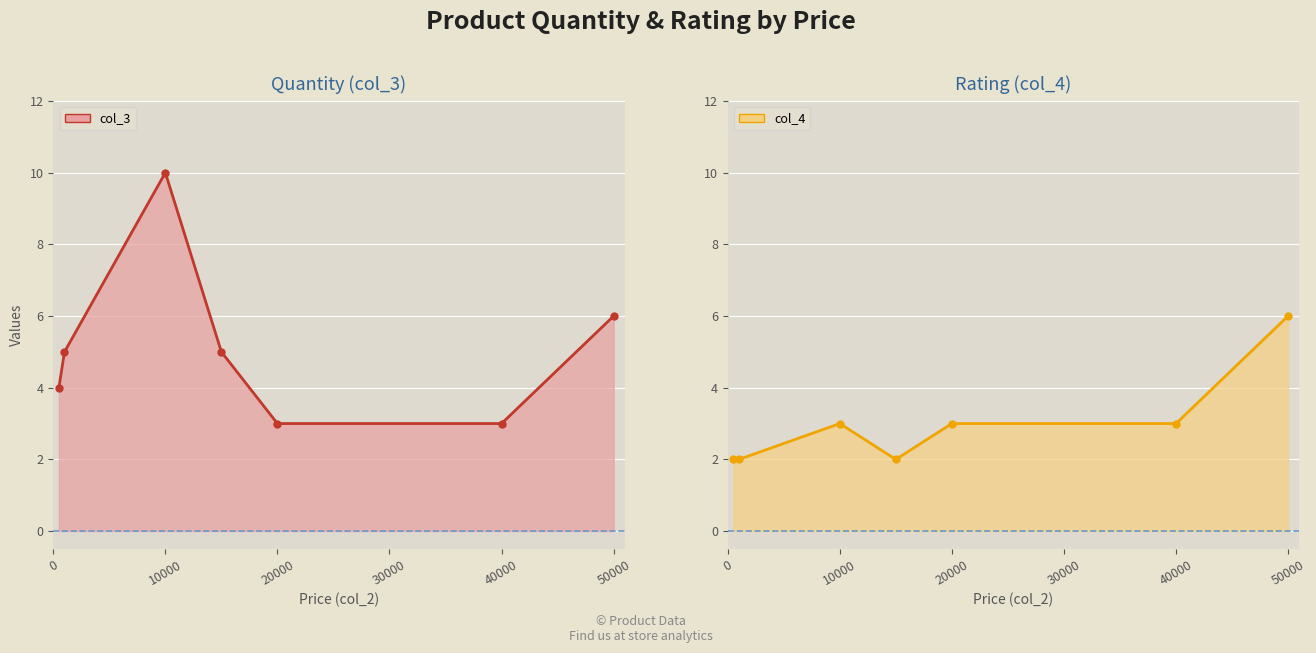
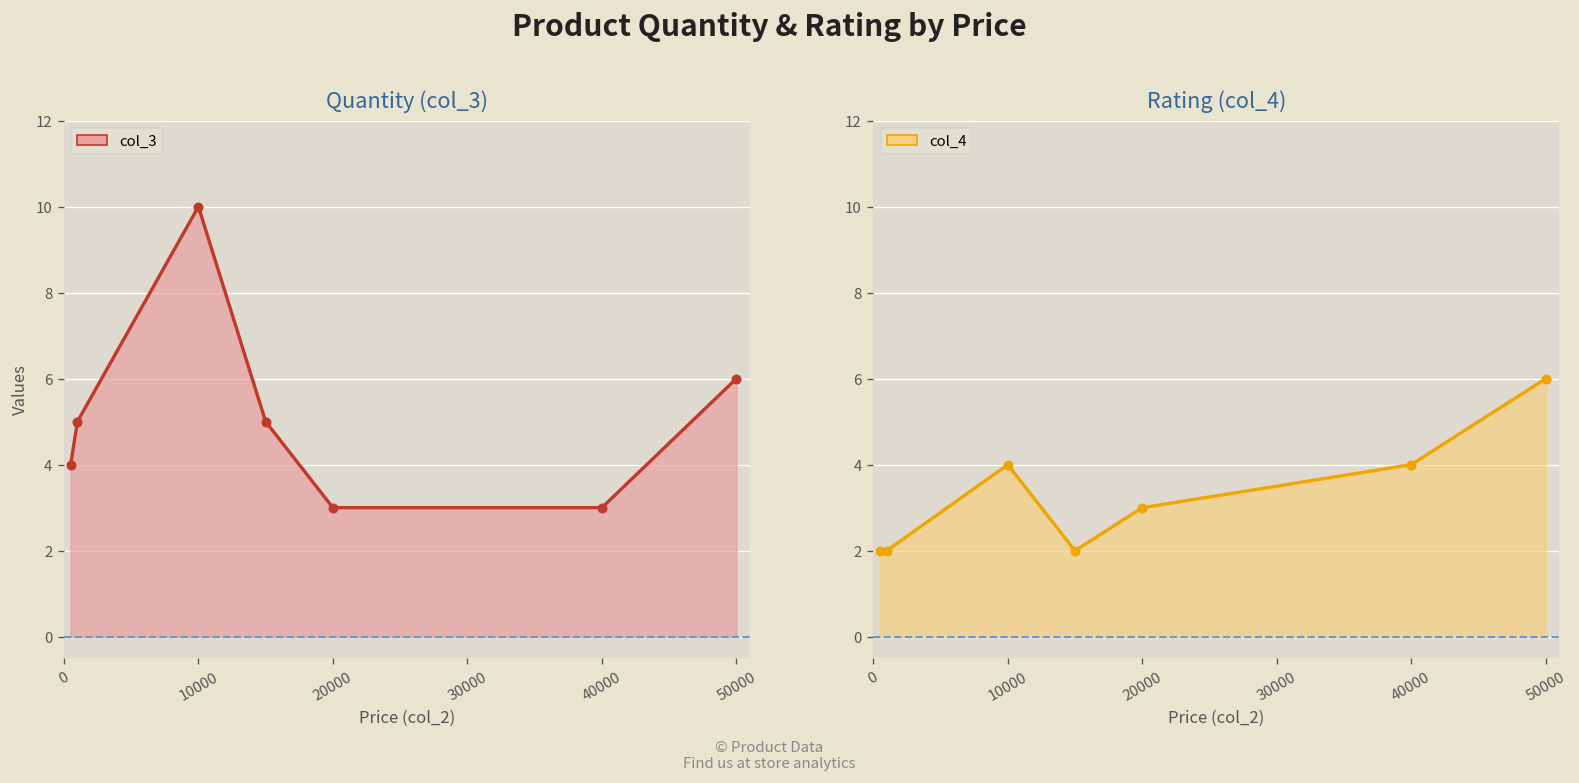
  {
    "Quantity (col_3)": {
      "10000": 10.0,
      "20000": 3.0,
      "40000": 3.0,
      "50000": 6.0
    },
    "Rating (col_4)": {
-     "10000": 3,
+     "10000": 4,
      "20000": 3,
-     "40000": 3,
+     "40000": 4,
      "50000": 6
    }
  }
